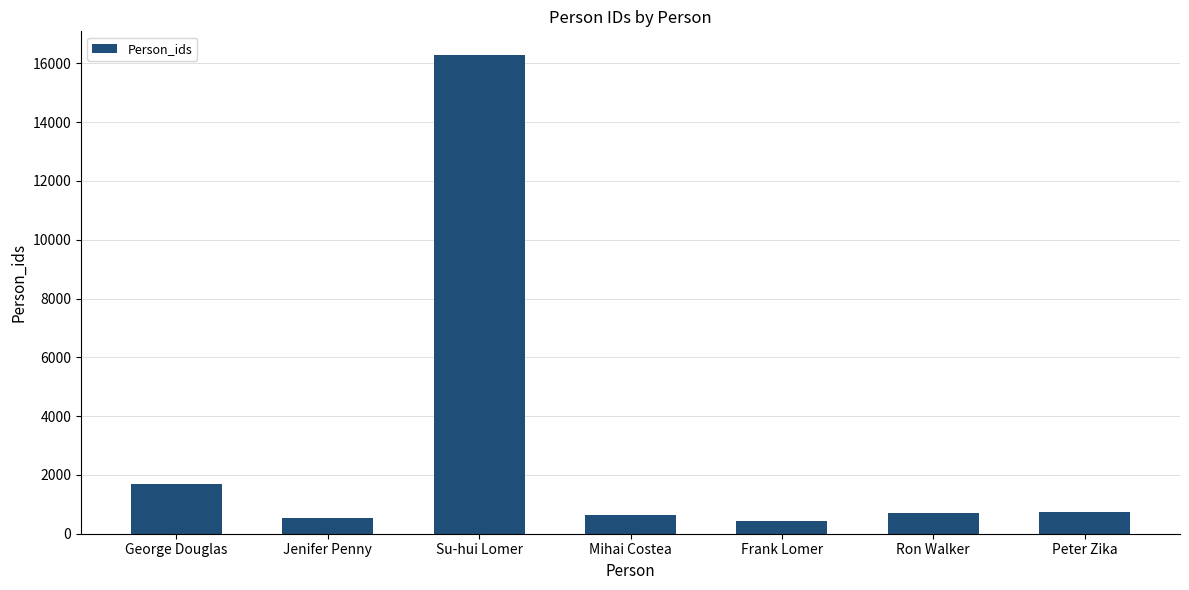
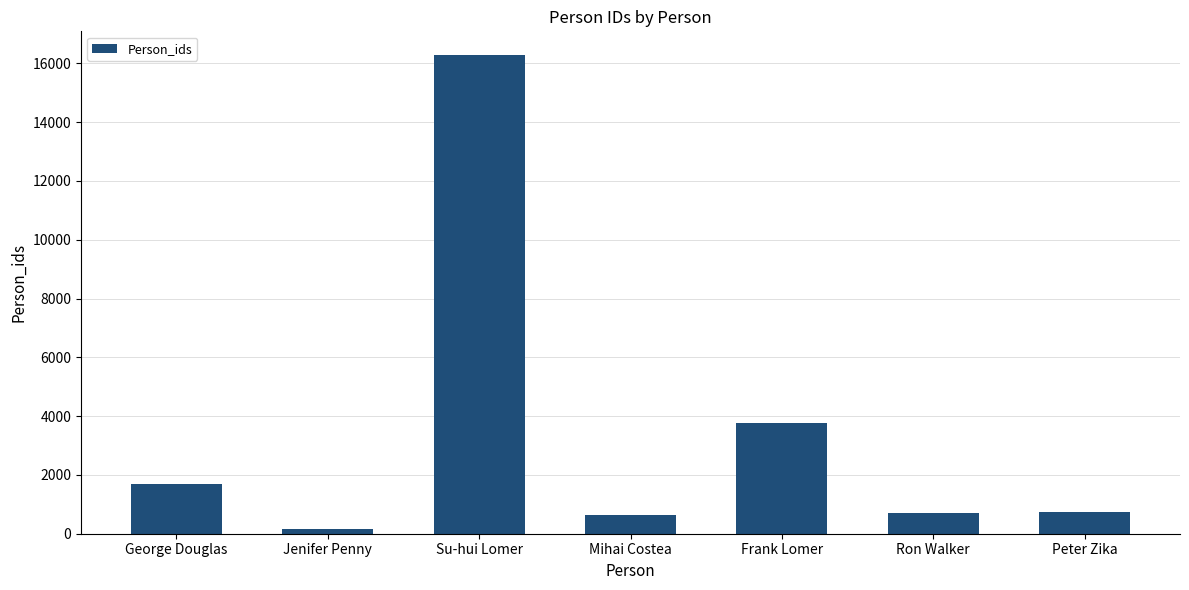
  {
    "George Douglas": 1700,
-   "Jenifer Penny": 500,
+   "Jenifer Penny": 200,
    "Su-hui Lomer": 16300,
    "Mihai Costea": 600,
-   "Frank Lomer": 400,
+   "Frank Lomer": 3800,
    "Ron Walker": 700,
    "Peter Zika": 700
  }
